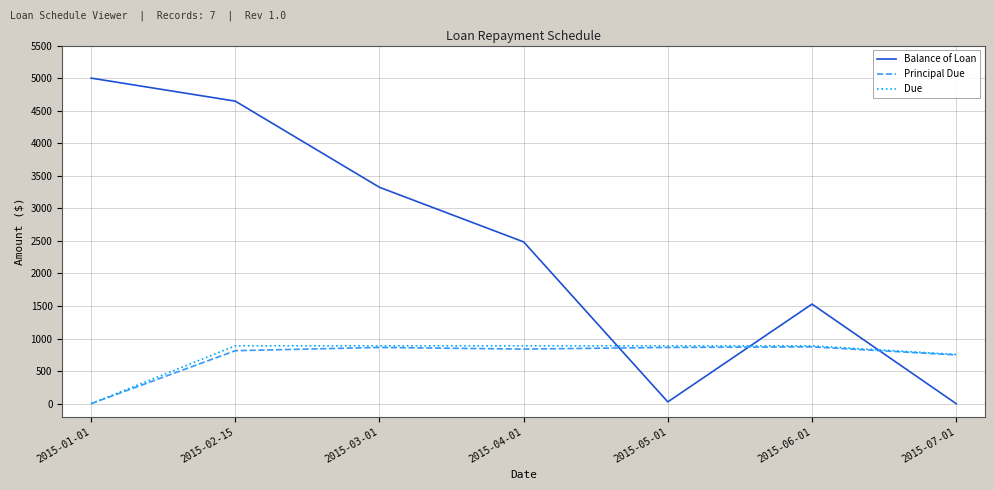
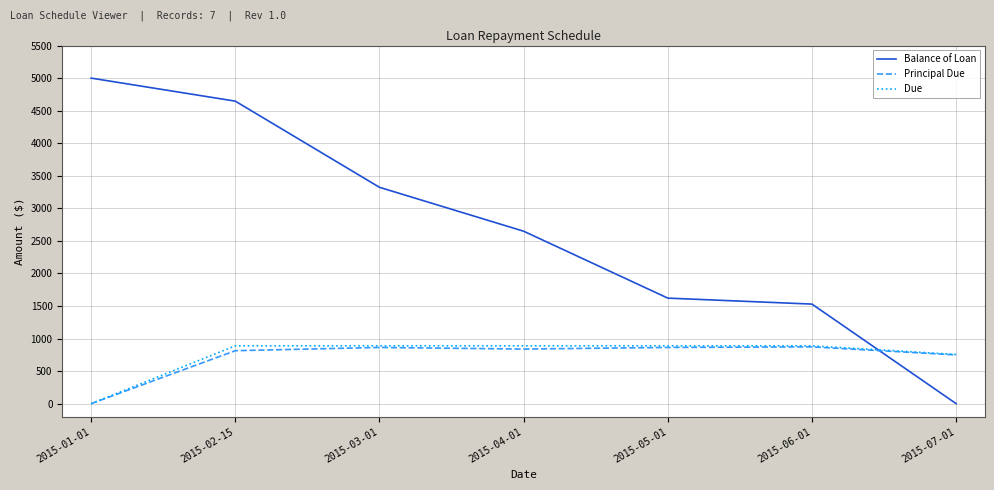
  {
    "Balance of Loan": {
      "2015-01-01": 5000,
      "2015-02-15": 4600,
      "2015-03-01": 3300,
-     "2015-04-01": 2500,
-     "2015-05-01": 0,
+     "2015-04-01": 2600,
+     "2015-05-01": 1600,
      "2015-06-01": 1500,
      "2015-07-01": 0
    }
  }
